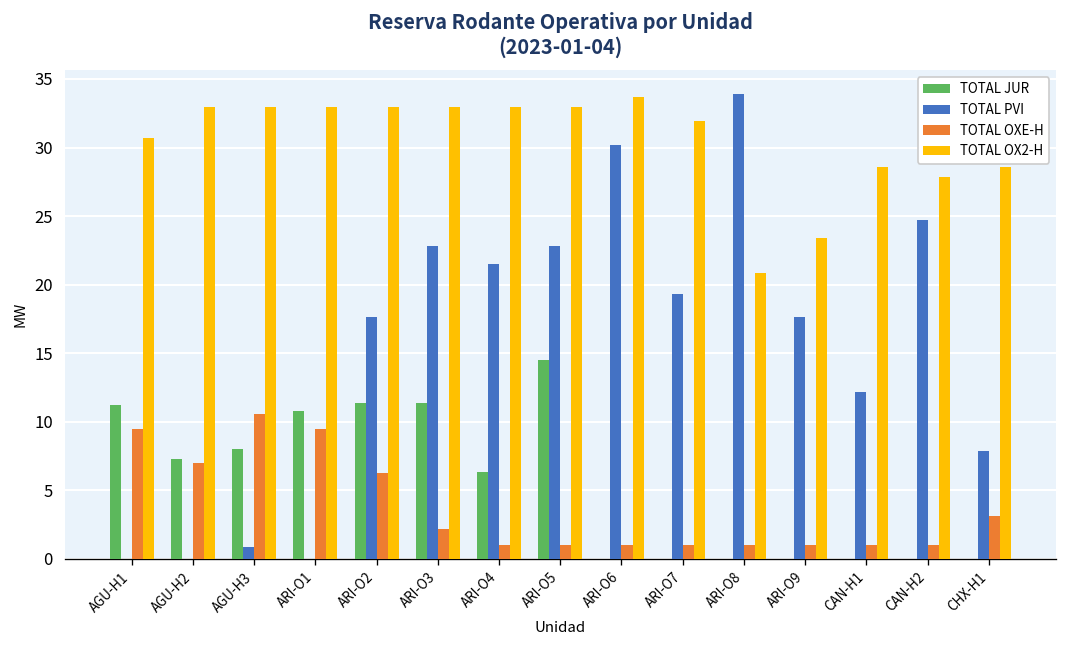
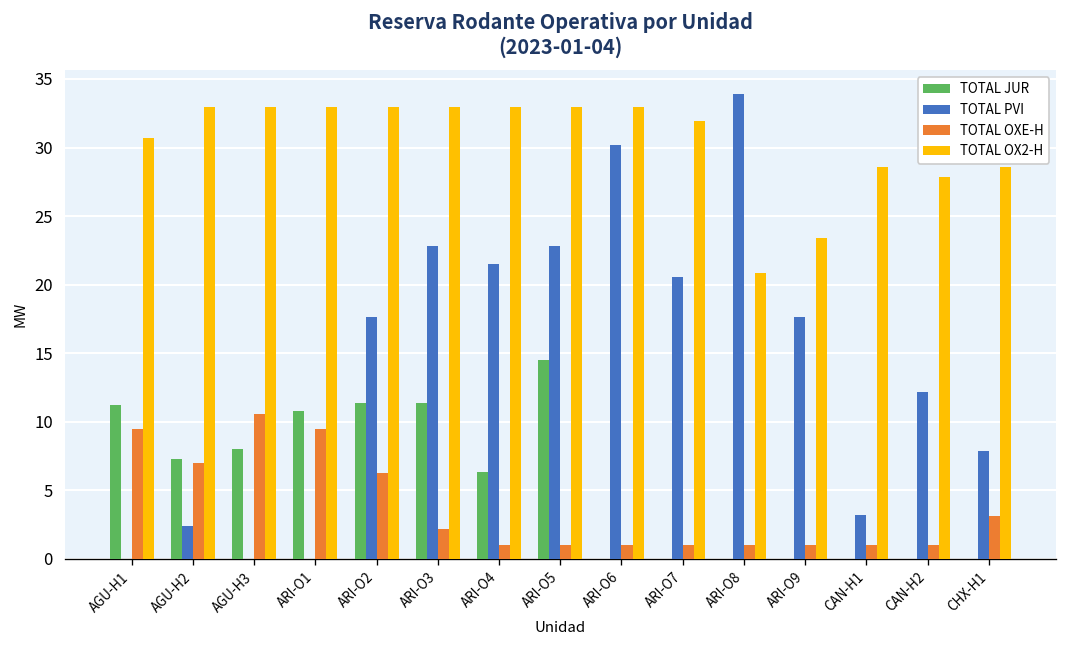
  {
    "TOTAL JUR": {
      "AGU-H1": 11.2,
      "AGU-H2": 7.3,
      "AGU-H3": 8.1,
      "ARI-O1": 10.8,
      "ARI-O2": 11.4,
      "ARI-O3": 11.4,
      "ARI-O4": 6.3,
      "ARI-O5": 14.5,
      "ARI-O6": 0.0,
      "ARI-O7": 0.0,
      "ARI-O8": 0.0,
      "ARI-O9": 0.0,
      "CAN-H1": 0.0,
      "CAN-H2": 0.0,
      "CHX-H1": 0.0
    },
    "TOTAL PVI": {
      "AGU-H1": 0.0,
-     "AGU-H2": 0.0,
-     "AGU-H3": 0.9,
+     "AGU-H2": 2.4,
+     "AGU-H3": 0.0,
      "ARI-O1": 0.0,
      "ARI-O2": 17.6,
      "ARI-O3": 22.8,
      "ARI-O4": 21.5,
      "ARI-O5": 22.8,
      "ARI-O6": 30.2,
-     "ARI-O7": 19.3,
+     "ARI-O7": 20.5,
      "ARI-O8": 33.9,
      "ARI-O9": 17.7,
-     "CAN-H1": 12.1,
-     "CAN-H2": 24.7,
+     "CAN-H1": 3.2,
+     "CAN-H2": 12.2,
      "CHX-H1": 7.9
    },
    "TOTAL OXE-H": {
      "AGU-H1": 9.5,
      "AGU-H2": 7.0,
      "AGU-H3": 10.6,
      "ARI-O1": 9.5,
      "ARI-O2": 6.3,
      "ARI-O3": 2.1,
      "ARI-O4": 1.0,
      "ARI-O5": 1.0,
      "ARI-O6": 1.0,
      "ARI-O7": 1.0,
      "ARI-O8": 1.0,
      "ARI-O9": 1.0,
      "CAN-H1": 1.0,
      "CAN-H2": 1.0,
      "CHX-H1": 3.1
    },
    "TOTAL OX2-H": {
      "AGU-H1": 30.7,
      "AGU-H2": 32.9,
      "AGU-H3": 32.9,
      "ARI-O1": 32.9,
      "ARI-O2": 32.9,
      "ARI-O3": 32.9,
      "ARI-O4": 32.9,
      "ARI-O5": 32.9,
-     "ARI-O6": 33.7,
+     "ARI-O6": 32.9,
      "ARI-O7": 31.9,
      "ARI-O8": 20.8,
      "ARI-O9": 23.4,
      "CAN-H1": 28.6,
      "CAN-H2": 27.9,
      "CHX-H1": 28.6
    }
  }
